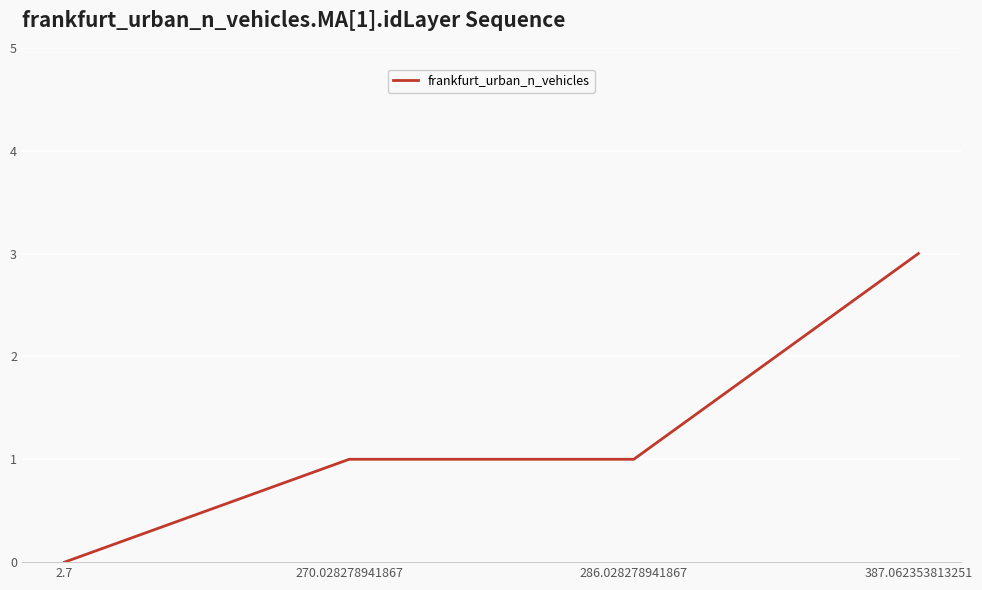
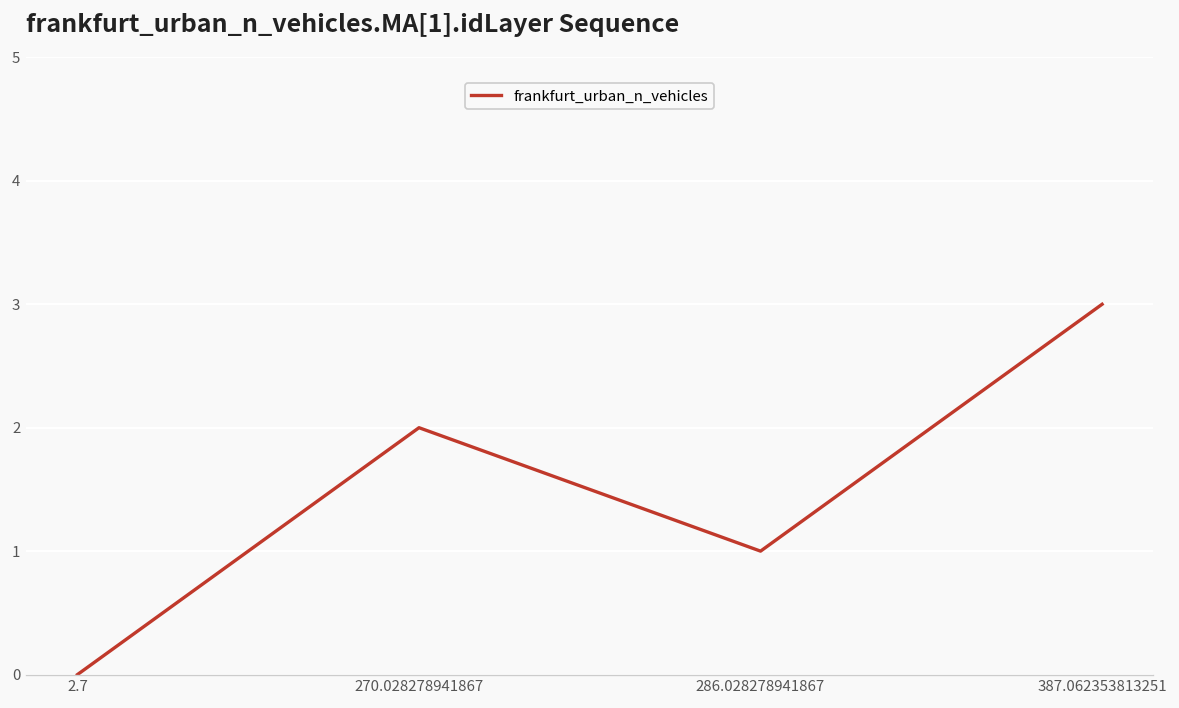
  {
    "2.7": 0,
-   "270.028278941867": 1,
+   "270.028278941867": 2,
    "286.028278941867": 1,
    "387.062353813251": 3
  }
